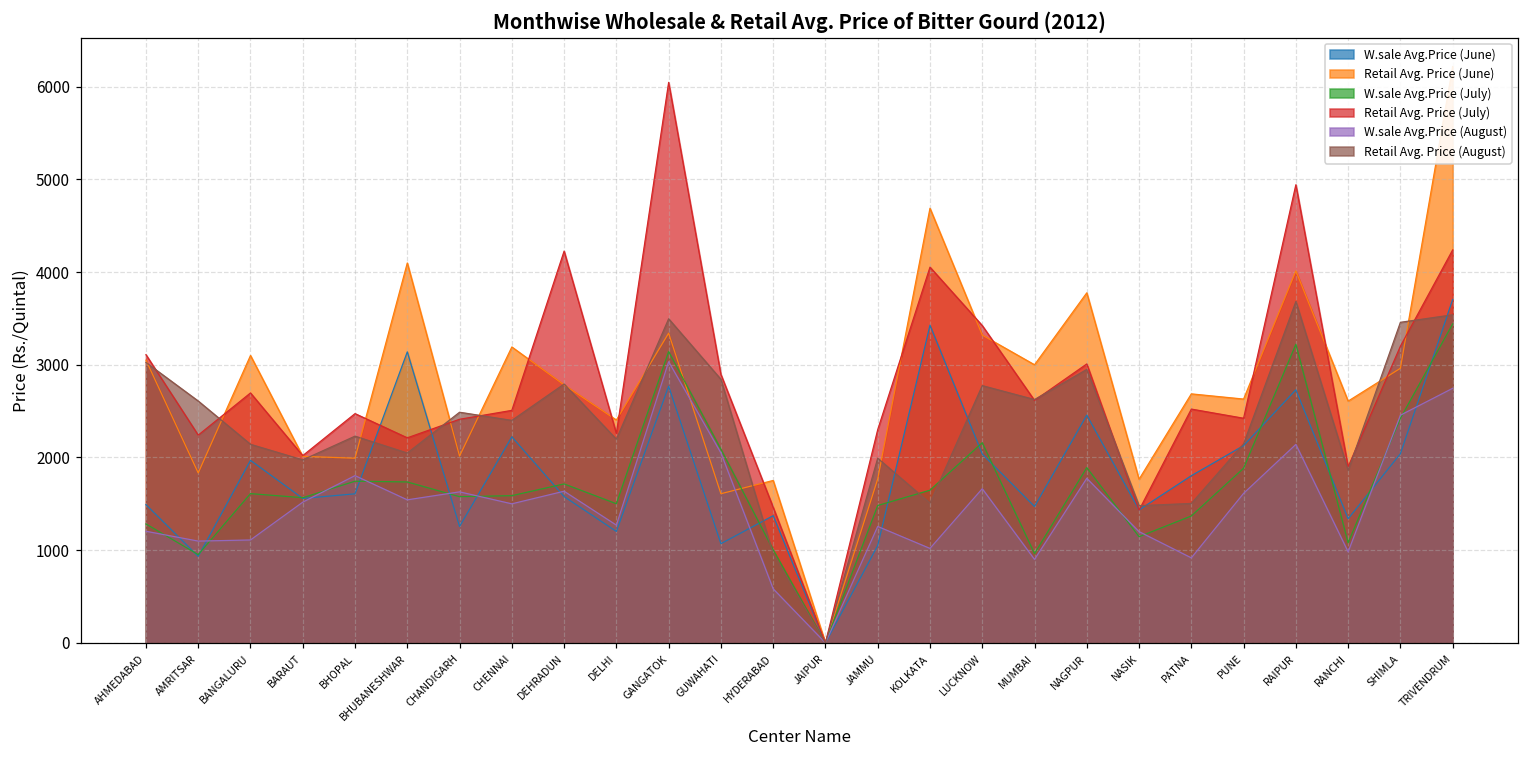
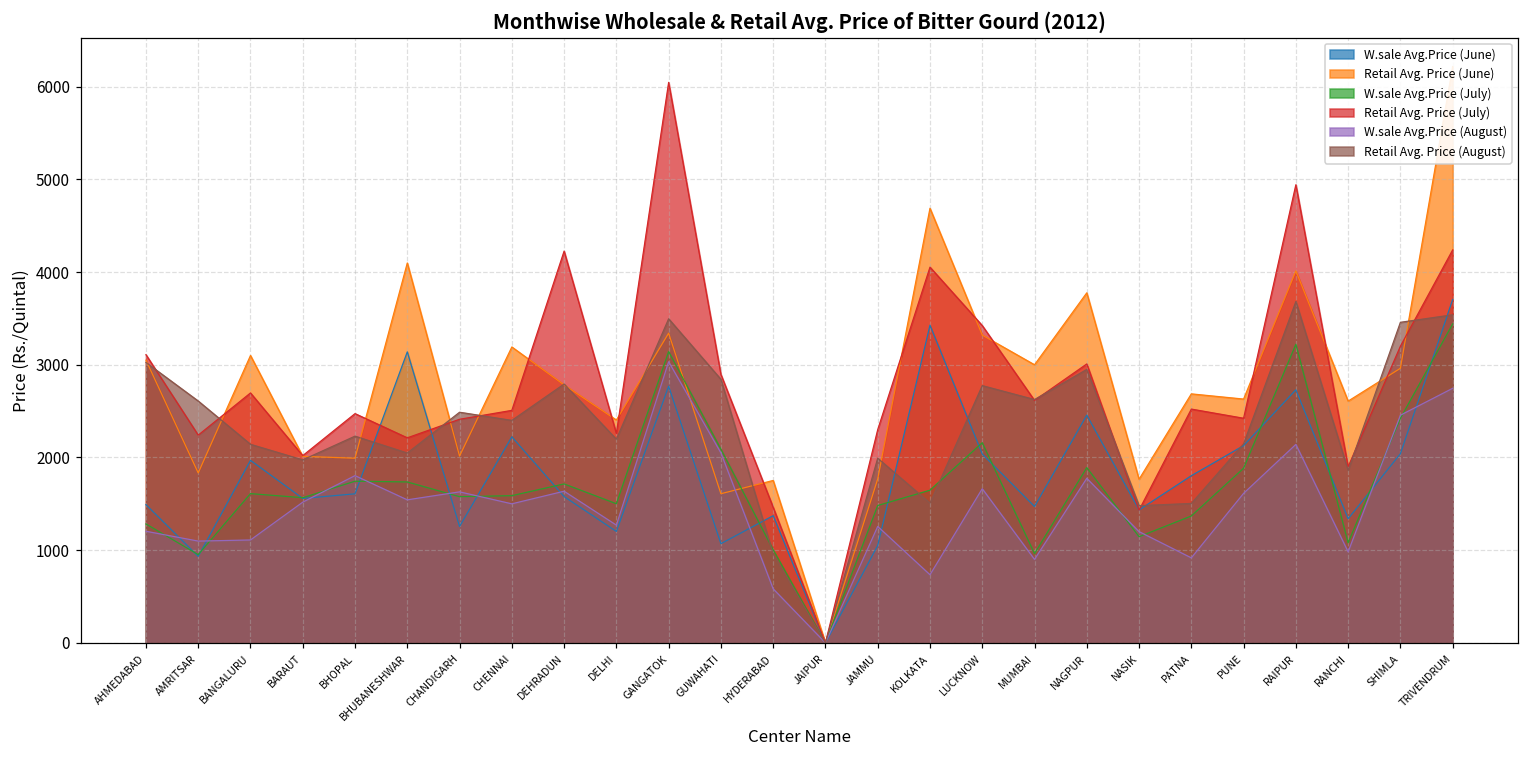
  {
    "W.sale Avg.Price (June)": {
      "AHMEDABAD": 1500,
      "BANGALURU": 2000,
      "BHOPAL": 1600,
      "BHUBANESHWAR": 3100,
      "CHANDIGARH": 1300,
      "CHENNAI": 2200,
      "DEHRADUN": 1600,
      "DELHI": 1200,
      "GANGATOK": 2800,
      "GUWAHATI": 1100,
      "HYDERABAD": 1400,
      "JAMMU": 1100,
      "KOLKATA": 3400,
      "LUCKNOW": 2000,
      "MUMBAI": 1500,
      "NAGPUR": 2500,
      "PATNA": 1800,
      "RAIPUR": 2700,
      "RANCHI": 1300,
      "SHIMLA": 2000,
      "TRIVENDRUM": 3700
    },
    "Retail Avg. Price (June)": {
      "AMRITSAR": 1800,
      "BANGALURU": 3100,
      "BHOPAL": 2000,
      "BHUBANESHWAR": 4100,
      "CHANDIGARH": 2000,
      "CHENNAI": 3200,
      "DELHI": 2400,
      "GANGATOK": 3300,
      "GUWAHATI": 1600,
      "HYDERABAD": 1800,
      "JAMMU": 1800,
      "KOLKATA": 4700,
      "LUCKNOW": 3300,
      "MUMBAI": 3000,
      "NAGPUR": 3800,
      "NASIK": 1800,
      "PATNA": 2700,
      "PUNE": 2600,
      "RAIPUR": 4000,
      "RANCHI": 2600,
      "SHIMLA": 3000
    },
    "W.sale Avg.Price (July)": {
      "AHMEDABAD": 1300,
      "BANGALURU": 1600,
      "BHOPAL": 1700,
      "BHUBANESHWAR": 1700,
      "CHANDIGARH": 1600,
      "CHENNAI": 1600,
      "DEHRADUN": 1700,
      "DELHI": 1500,
      "GANGATOK": 3100,
      "GUWAHATI": 2100,
      "HYDERABAD": 1000,
      "JAMMU": 1500,
      "KOLKATA": 1600,
      "LUCKNOW": 2200,
      "MUMBAI": 1000,
      "NAGPUR": 1900,
      "NASIK": 1100,
      "PATNA": 1400,
      "PUNE": 1900,
      "RAIPUR": 3200,
      "RANCHI": 1100,
      "SHIMLA": 2400,
      "TRIVENDRUM": 3400
    },
    "Retail Avg. Price (July)": {
      "AHMEDABAD": 3100,
      "AMRITSAR": 2200,
      "BANGALURU": 2700,
      "BHOPAL": 2500,
      "BHUBANESHWAR": 2200,
      "CHANDIGARH": 2400,
      "CHENNAI": 2500,
      "DEHRADUN": 4200,
      "DELHI": 2300,
      "GANGATOK": 6000,
      "GUWAHATI": 2900,
      "HYDERABAD": 1500,
      "JAMMU": 2300,
      "KOLKATA": 4100,
      "LUCKNOW": 3400,
      "NAGPUR": 3000,
      "PATNA": 2500,
      "PUNE": 2400,
      "RAIPUR": 4900,
      "RANCHI": 1900,
      "SHIMLA": 3200,
      "TRIVENDRUM": 4200
    },
    "W.sale Avg.Price (August)": {
      "AHMEDABAD": 1200,
      "AMRITSAR": 1100,
      "BANGALURU": 1100,
      "BARAUT": 1500,
      "BHOPAL": 1800,
      "BHUBANESHWAR": 1500,
      "CHANDIGARH": 1600,
      "CHENNAI": 1500,
      "DEHRADUN": 1600,
      "DELHI": 1300,
      "GANGATOK": 3000,
      "GUWAHATI": 2000,
      "HYDERABAD": 600,
      "JAMMU": 1300,
-     "KOLKATA": 1000,
+     "KOLKATA": 700,
      "LUCKNOW": 1700,
      "MUMBAI": 900,
      "NAGPUR": 1800,
      "NASIK": 1200,
      "PATNA": 900,
      "PUNE": 1600,
      "RAIPUR": 2100,
      "RANCHI": 1000,
      "SHIMLA": 2500,
      "TRIVENDRUM": 2700
    },
    "Retail Avg. Price (August)": {
      "AMRITSAR": 2600,
      "BANGALURU": 2100,
      "BARAUT": 2000,
      "BHOPAL": 2200,
      "BHUBANESHWAR": 2000,
      "CHANDIGARH": 2500,
      "CHENNAI": 2400,
      "DELHI": 2200,
      "GANGATOK": 3500,
      "GUWAHATI": 2800,
      "HYDERABAD": 1000,
      "JAMMU": 2000,
      "KOLKATA": 1500,
      "LUCKNOW": 2800,
      "NAGPUR": 3000,
      "NASIK": 1500,
      "PATNA": 1500,
      "RAIPUR": 3700,
      "RANCHI": 1900,
      "SHIMLA": 3500,
      "TRIVENDRUM": 3500
    }
  }
